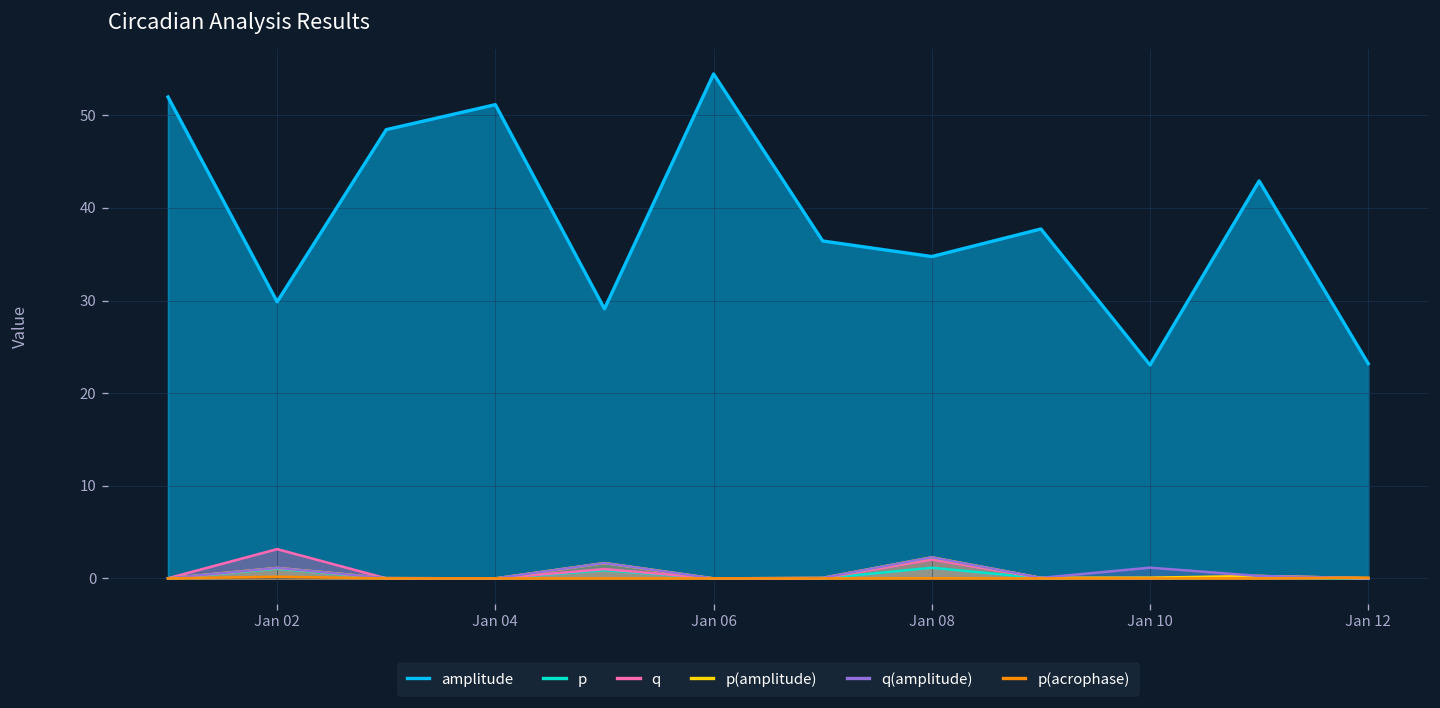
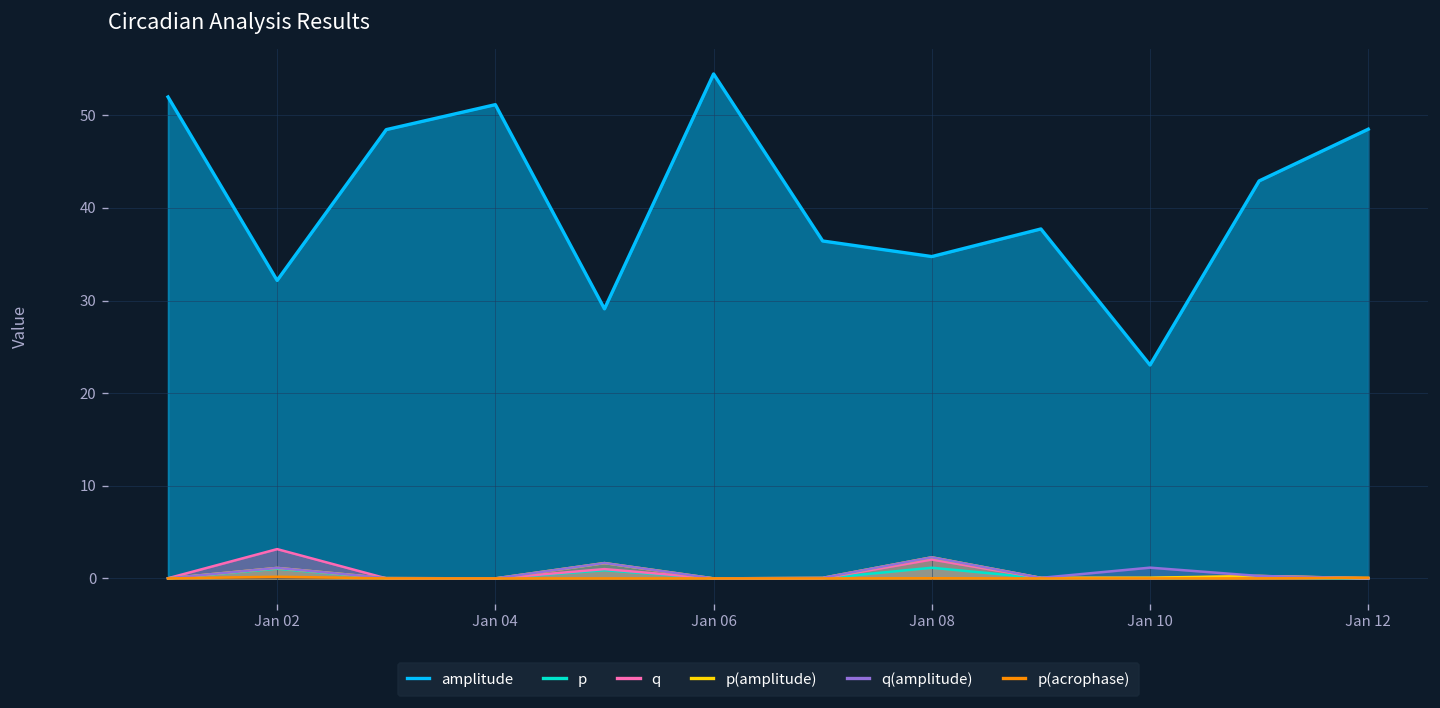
  {
    "amplitude": {
-     "Jan 02": 30,
+     "Jan 02": 32,
      "Jan 04": 51,
      "Jan 06": 54,
      "Jan 08": 35,
      "Jan 10": 23,
-     "Jan 12": 23
+     "Jan 12": 48
    },
    "p": {
      "Jan 08": 1
    },
    "q": {
      "Jan 02": 3
    },
    "q(amplitude)": {
      "Jan 10": 1
    },
    "p(acrophase)": {
      "Jan 02": 0,
      "Jan 08": 0
    }
  }
